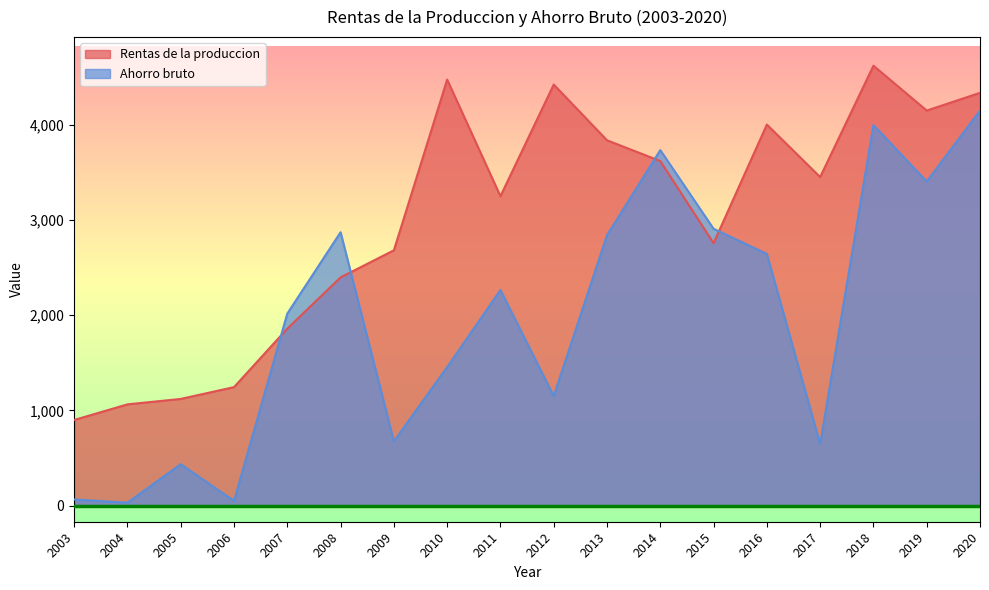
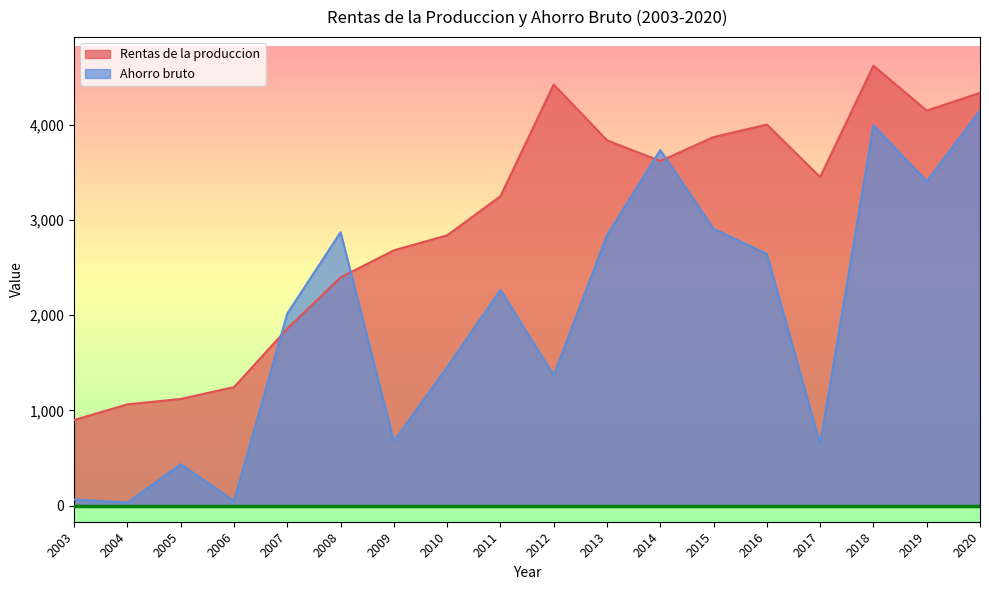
  {
    "Rentas de la produccion": {
      "2003": "900",
      "2004": "1,100",
      "2005": "1,100",
      "2006": "1,200",
      "2007": "1,900",
      "2008": "2,400",
      "2009": "2,700",
-     "2010": "4,500",
+     "2010": "2,800",
      "2011": "3,200",
      "2012": "4,400",
      "2013": "3,800",
      "2014": "3,600",
-     "2015": "2,800",
+     "2015": "3,900",
      "2016": "4,000",
      "2017": "3,400",
      "2018": "4,600",
      "2019": "4,100",
      "2020": "4,300"
    },
    "Ahorro bruto": {
      "2003": "100",
      "2004": "0",
      "2005": "400",
      "2006": "100",
      "2007": "2,000",
      "2008": "2,900",
      "2009": "700",
      "2010": "1,500",
      "2011": "2,300",
-     "2012": "1,200",
+     "2012": "1,400",
      "2013": "2,800",
      "2014": "3,700",
      "2015": "2,900",
      "2016": "2,600",
      "2017": "600",
      "2018": "4,000",
      "2019": "3,400",
      "2020": "4,100"
    }
  }
